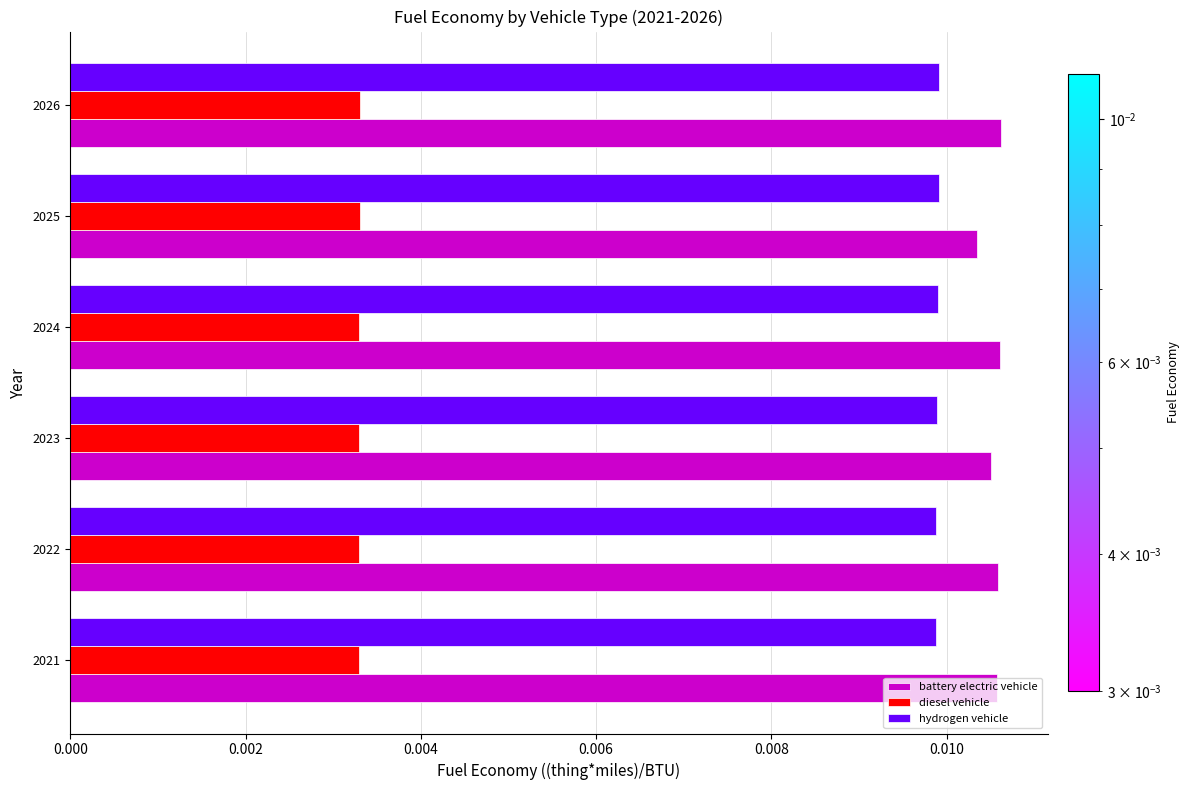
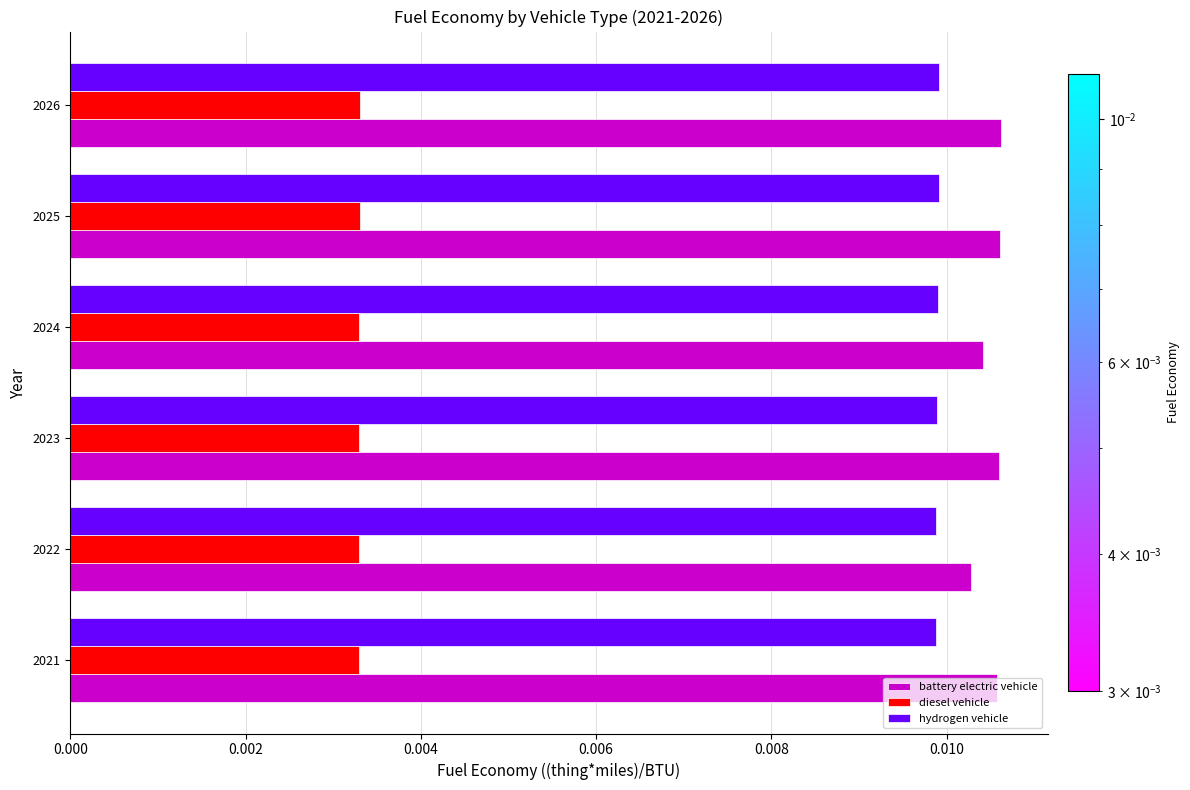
  {
    "battery electric vehicle": {
      "2026": 0.0106,
-     "2025": 0.0104,
-     "2024": 0.0106,
-     "2023": 0.0105,
-     "2022": 0.0106
+     "2025": 0.0106,
+     "2024": 0.0104,
+     "2023": 0.0106,
+     "2022": 0.0103
    },
    "diesel vehicle": {
      "2026": 0.0033,
      "2025": 0.0033,
      "2024": 0.0033,
      "2023": 0.0033,
      "2022": 0.0033,
      "2021": 0.0033
    },
    "hydrogen vehicle": {
      "2026": 0.0099,
      "2025": 0.0099,
      "2024": 0.0099,
      "2023": 0.0099,
      "2022": 0.0099,
      "2021": 0.0099
    }
  }
